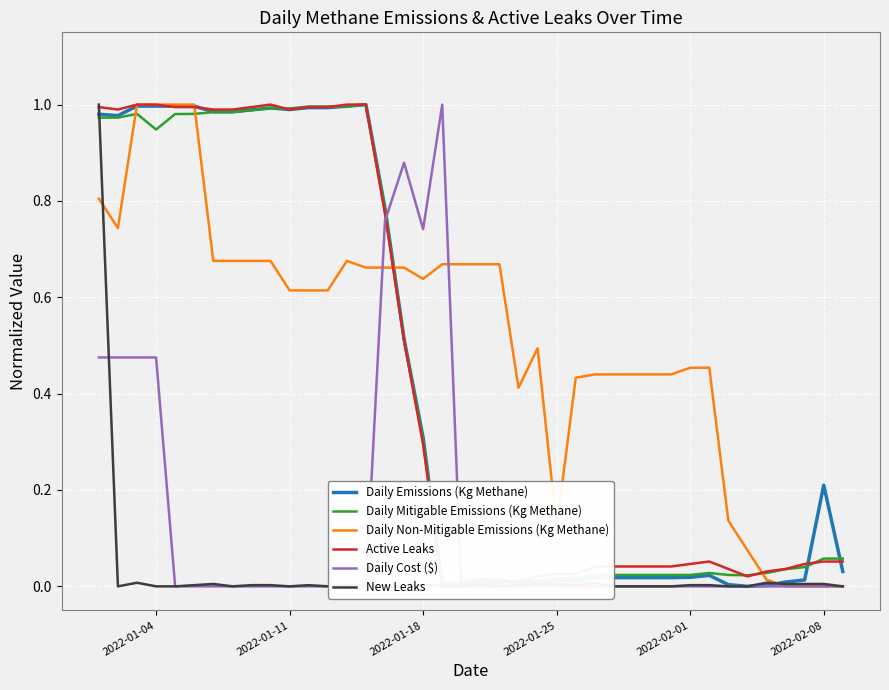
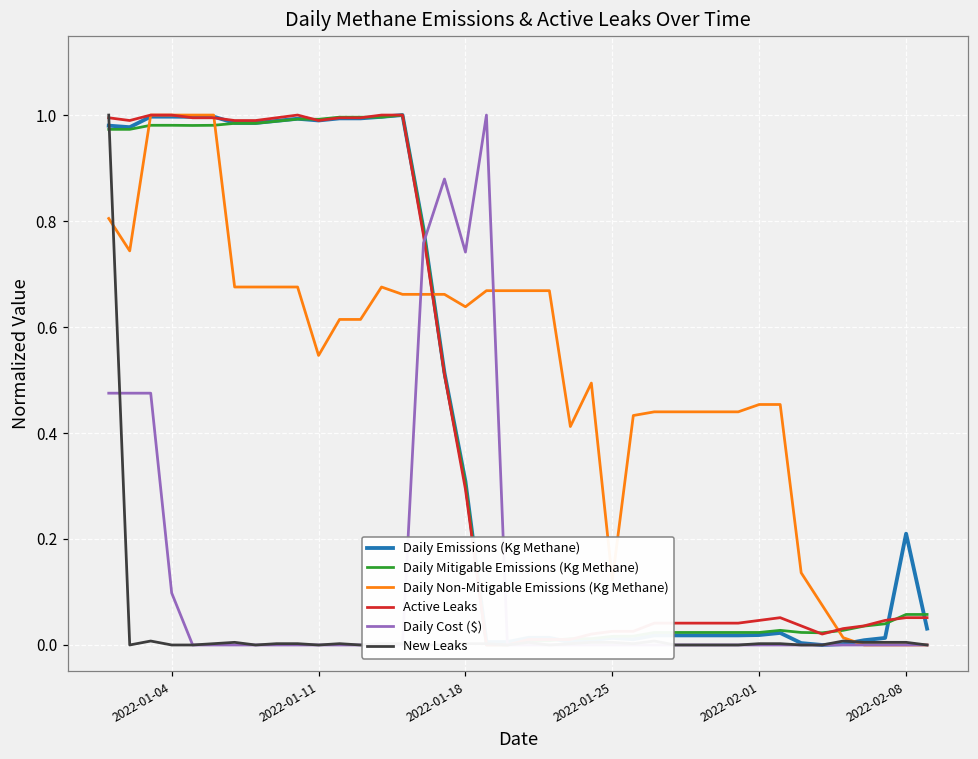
  {
    "Daily Emissions (Kg Methane)": {
      "2022-02-08": 0.21
    },
    "Daily Mitigable Emissions (Kg Methane)": {
-     "2022-01-04": 0.95,
+     "2022-01-04": 0.98,
      "2022-02-08": 0.06
    },
    "Daily Non-Mitigable Emissions (Kg Methane)": {
-     "2022-01-11": 0.61,
+     "2022-01-11": 0.55,
      "2022-01-18": 0.64,
      "2022-02-01": 0.45
    },
    "Active Leaks": {
      "2022-01-18": 0.29,
      "2022-02-01": 0.05,
      "2022-02-08": 0.05
    },
    "Daily Cost ($)": {
-     "2022-01-04": 0.48,
+     "2022-01-04": 0.10,
      "2022-01-18": 0.74
    },
    "New Leaks": {
      "2022-01-04": 0.00
    }
  }
